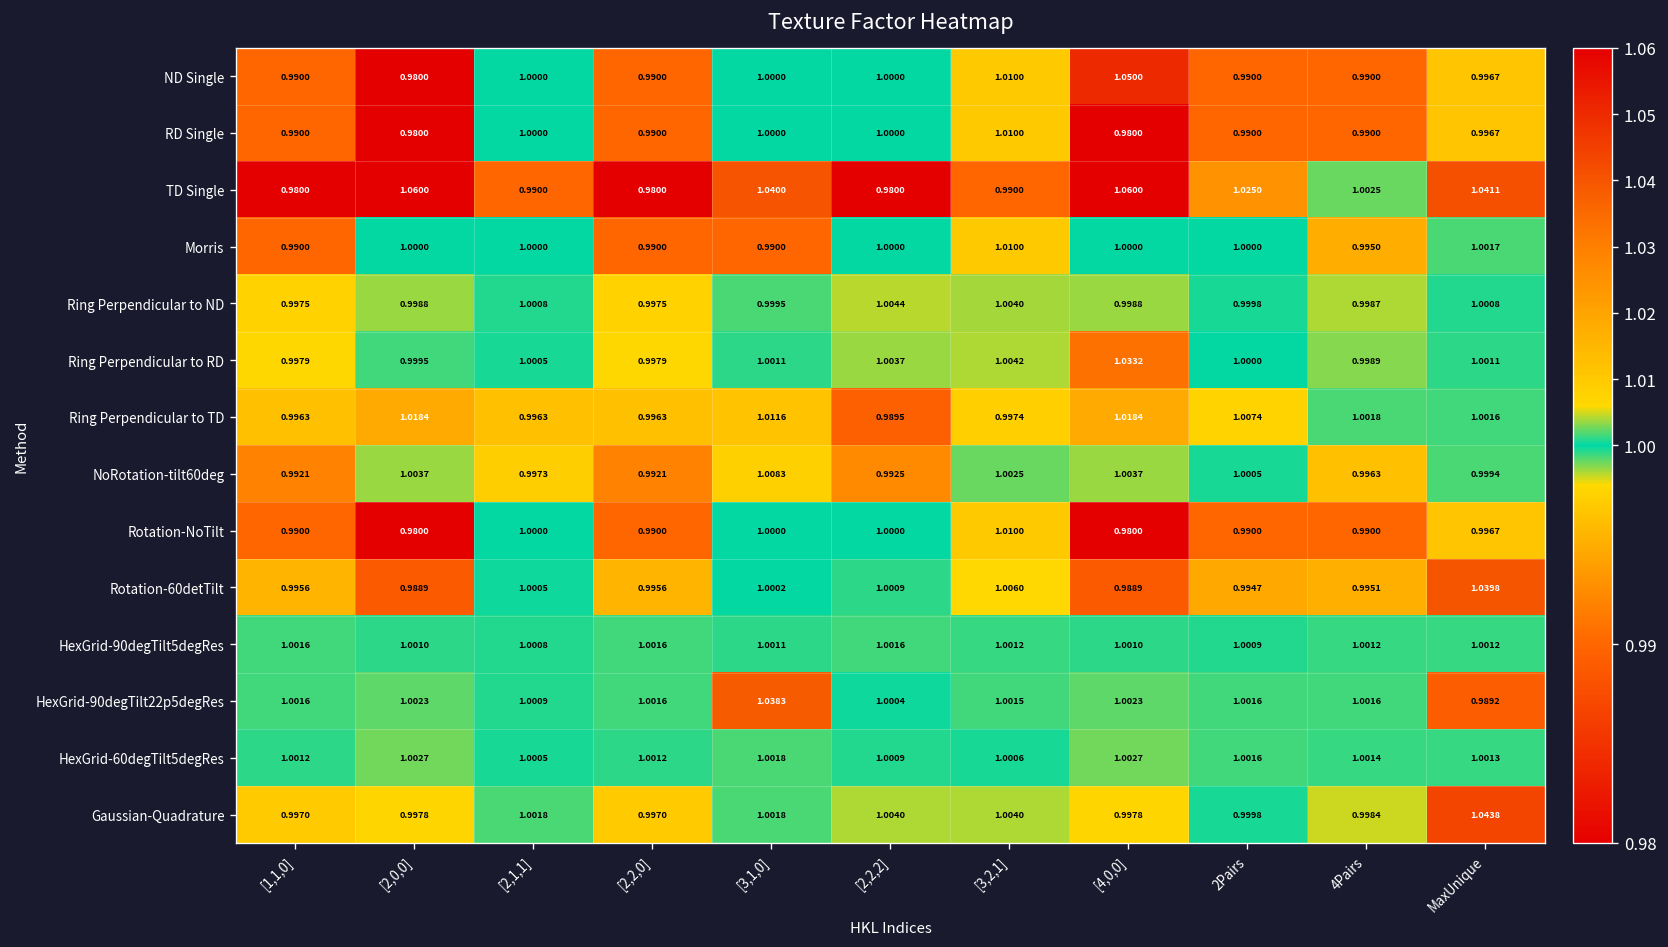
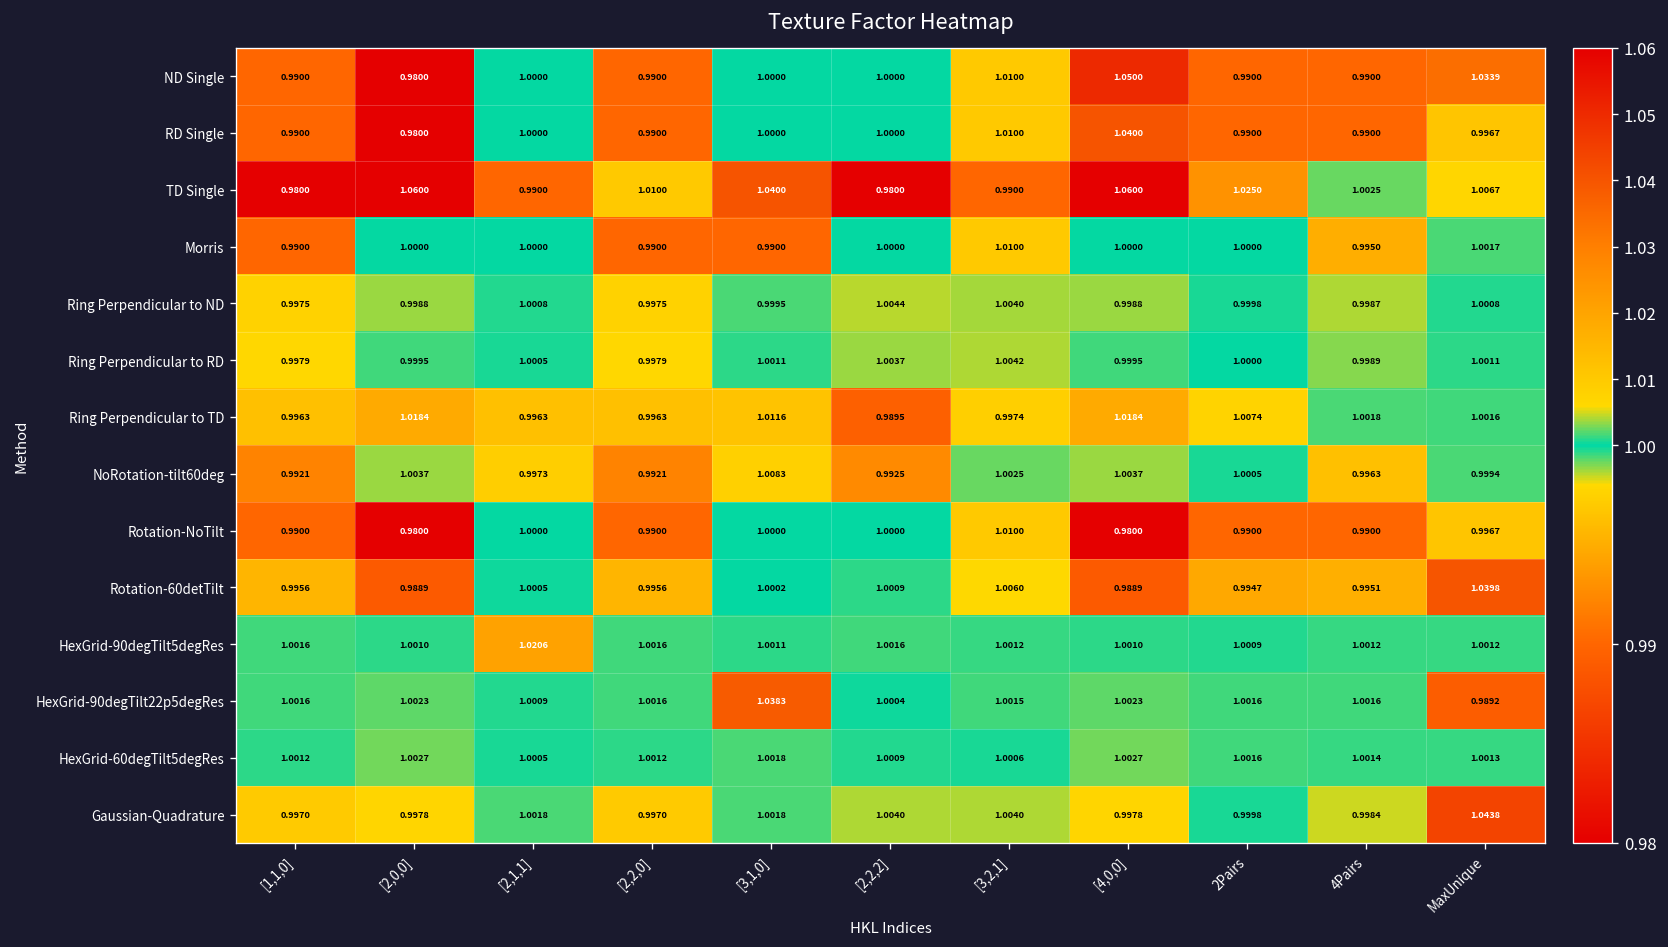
  {
    "ND Single": {
      "[1,1,0]": 0.9900,
      "[2,0,0]": 0.9800,
      "[2,1,1]": 1.0000,
      "[2,2,0]": 0.9900,
      "[3,1,0]": 1.0000,
      "[2,2,2]": 1.0000,
      "[3,2,1]": 1.0100,
      "[4,0,0]": 1.0500,
      "2Pairs": 0.9900,
      "4Pairs": 0.9900,
-     "MaxUnique": 0.9967
+     "MaxUnique": 1.0339
    },
    "RD Single": {
      "[1,1,0]": 0.9900,
      "[2,0,0]": 0.9800,
      "[2,1,1]": 1.0000,
      "[2,2,0]": 0.9900,
      "[3,1,0]": 1.0000,
      "[2,2,2]": 1.0000,
      "[3,2,1]": 1.0100,
-     "[4,0,0]": 0.9800,
+     "[4,0,0]": 1.0400,
      "2Pairs": 0.9900,
      "4Pairs": 0.9900,
      "MaxUnique": 0.9967
    },
    "TD Single": {
      "[1,1,0]": 0.9800,
      "[2,0,0]": 1.0600,
      "[2,1,1]": 0.9900,
-     "[2,2,0]": 0.9800,
+     "[2,2,0]": 1.0100,
      "[3,1,0]": 1.0400,
      "[2,2,2]": 0.9800,
      "[3,2,1]": 0.9900,
      "[4,0,0]": 1.0600,
      "2Pairs": 1.0250,
      "4Pairs": 1.0025,
-     "MaxUnique": 1.0411
+     "MaxUnique": 1.0067
    },
    "Morris": {
      "[1,1,0]": 0.9900,
      "[2,0,0]": 1.0000,
      "[2,1,1]": 1.0000,
      "[2,2,0]": 0.9900,
      "[3,1,0]": 0.9900,
      "[2,2,2]": 1.0000,
      "[3,2,1]": 1.0100,
      "[4,0,0]": 1.0000,
      "2Pairs": 1.0000,
      "4Pairs": 0.9950,
      "MaxUnique": 1.0017
    },
    "Ring Perpendicular to ND": {
      "[1,1,0]": 0.9975,
      "[2,0,0]": 0.9988,
      "[2,1,1]": 1.0008,
      "[2,2,0]": 0.9975,
      "[3,1,0]": 0.9995,
      "[2,2,2]": 1.0044,
      "[3,2,1]": 1.0040,
      "[4,0,0]": 0.9988,
      "2Pairs": 0.9998,
      "4Pairs": 0.9987,
      "MaxUnique": 1.0008
    },
    "Ring Perpendicular to RD": {
      "[1,1,0]": 0.9979,
      "[2,0,0]": 0.9995,
      "[2,1,1]": 1.0005,
      "[2,2,0]": 0.9979,
      "[3,1,0]": 1.0011,
      "[2,2,2]": 1.0037,
      "[3,2,1]": 1.0042,
-     "[4,0,0]": 1.0332,
+     "[4,0,0]": 0.9995,
      "2Pairs": 1.0000,
      "4Pairs": 0.9989,
      "MaxUnique": 1.0011
    },
    "Ring Perpendicular to TD": {
      "[1,1,0]": 0.9963,
      "[2,0,0]": 1.0184,
      "[2,1,1]": 0.9963,
      "[2,2,0]": 0.9963,
      "[3,1,0]": 1.0116,
      "[2,2,2]": 0.9895,
      "[3,2,1]": 0.9974,
      "[4,0,0]": 1.0184,
      "2Pairs": 1.0074,
      "4Pairs": 1.0018,
      "MaxUnique": 1.0016
    },
    "NoRotation-tilt60deg": {
      "[1,1,0]": 0.9921,
      "[2,0,0]": 1.0037,
      "[2,1,1]": 0.9973,
      "[2,2,0]": 0.9921,
      "[3,1,0]": 1.0083,
      "[2,2,2]": 0.9925,
      "[3,2,1]": 1.0025,
      "[4,0,0]": 1.0037,
      "2Pairs": 1.0005,
      "4Pairs": 0.9963,
      "MaxUnique": 0.9994
    },
    "Rotation-NoTilt": {
      "[1,1,0]": 0.9900,
      "[2,0,0]": 0.9800,
      "[2,1,1]": 1.0000,
      "[2,2,0]": 0.9900,
      "[3,1,0]": 1.0000,
      "[2,2,2]": 1.0000,
      "[3,2,1]": 1.0100,
      "[4,0,0]": 0.9800,
      "2Pairs": 0.9900,
      "4Pairs": 0.9900,
      "MaxUnique": 0.9967
    },
    "Rotation-60detTilt": {
      "[1,1,0]": 0.9956,
      "[2,0,0]": 0.9889,
      "[2,1,1]": 1.0005,
      "[2,2,0]": 0.9956,
      "[3,1,0]": 1.0002,
      "[2,2,2]": 1.0009,
      "[3,2,1]": 1.0060,
      "[4,0,0]": 0.9889,
      "2Pairs": 0.9947,
      "4Pairs": 0.9951,
      "MaxUnique": 1.0398
    },
    "HexGrid-90degTilt5degRes": {
      "[1,1,0]": 1.0016,
      "[2,0,0]": 1.0010,
-     "[2,1,1]": 1.0008,
+     "[2,1,1]": 1.0206,
      "[2,2,0]": 1.0016,
      "[3,1,0]": 1.0011,
      "[2,2,2]": 1.0016,
      "[3,2,1]": 1.0012,
      "[4,0,0]": 1.0010,
      "2Pairs": 1.0009,
      "4Pairs": 1.0012,
      "MaxUnique": 1.0012
    },
    "HexGrid-90degTilt22p5degRes": {
      "[1,1,0]": 1.0016,
      "[2,0,0]": 1.0023,
      "[2,1,1]": 1.0009,
      "[2,2,0]": 1.0016,
      "[3,1,0]": 1.0383,
      "[2,2,2]": 1.0004,
      "[3,2,1]": 1.0015,
      "[4,0,0]": 1.0023,
      "2Pairs": 1.0016,
      "4Pairs": 1.0016,
      "MaxUnique": 0.9892
    },
    "HexGrid-60degTilt5degRes": {
      "[1,1,0]": 1.0012,
      "[2,0,0]": 1.0027,
      "[2,1,1]": 1.0005,
      "[2,2,0]": 1.0012,
      "[3,1,0]": 1.0018,
      "[2,2,2]": 1.0009,
      "[3,2,1]": 1.0006,
      "[4,0,0]": 1.0027,
      "2Pairs": 1.0016,
      "4Pairs": 1.0014,
      "MaxUnique": 1.0013
    },
    "Gaussian-Quadrature": {
      "[1,1,0]": 0.9970,
      "[2,0,0]": 0.9978,
      "[2,1,1]": 1.0018,
      "[2,2,0]": 0.9970,
      "[3,1,0]": 1.0018,
      "[2,2,2]": 1.0040,
      "[3,2,1]": 1.0040,
      "[4,0,0]": 0.9978,
      "2Pairs": 0.9998,
      "4Pairs": 0.9984,
      "MaxUnique": 1.0438
    }
  }
